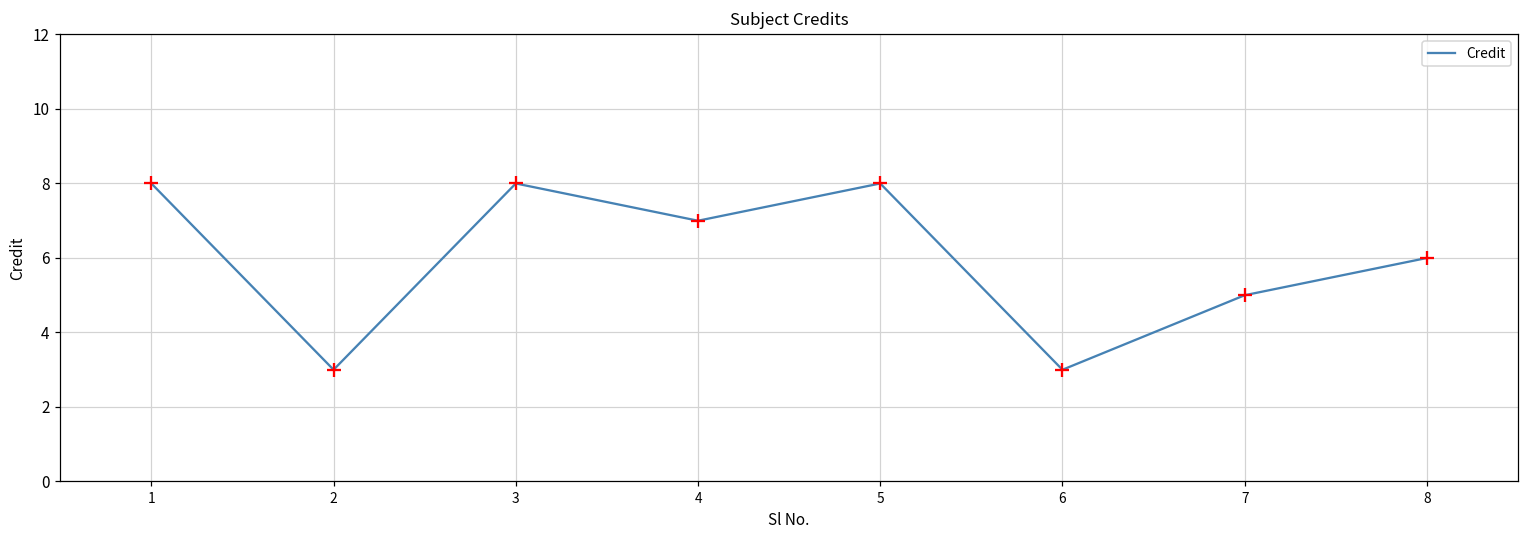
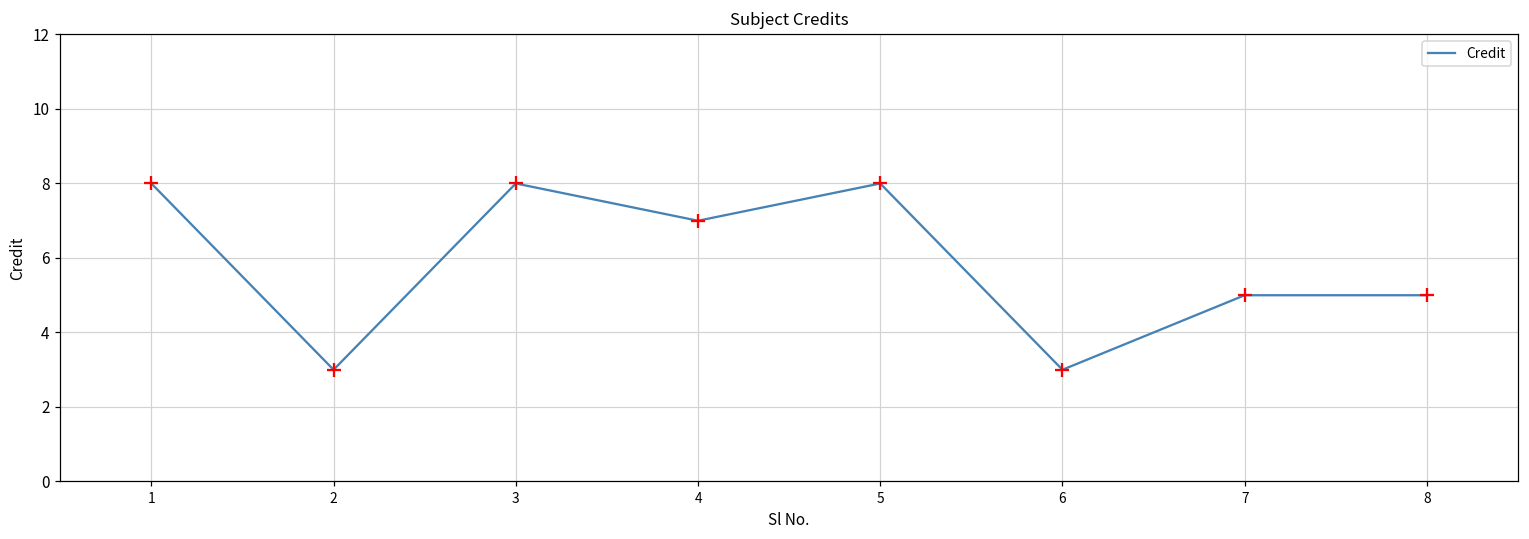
  {
    "1": 8,
    "2": 3,
    "3": 8,
    "4": 7,
    "5": 8,
    "6": 3,
    "7": 5,
-   "8": 6
+   "8": 5
  }
